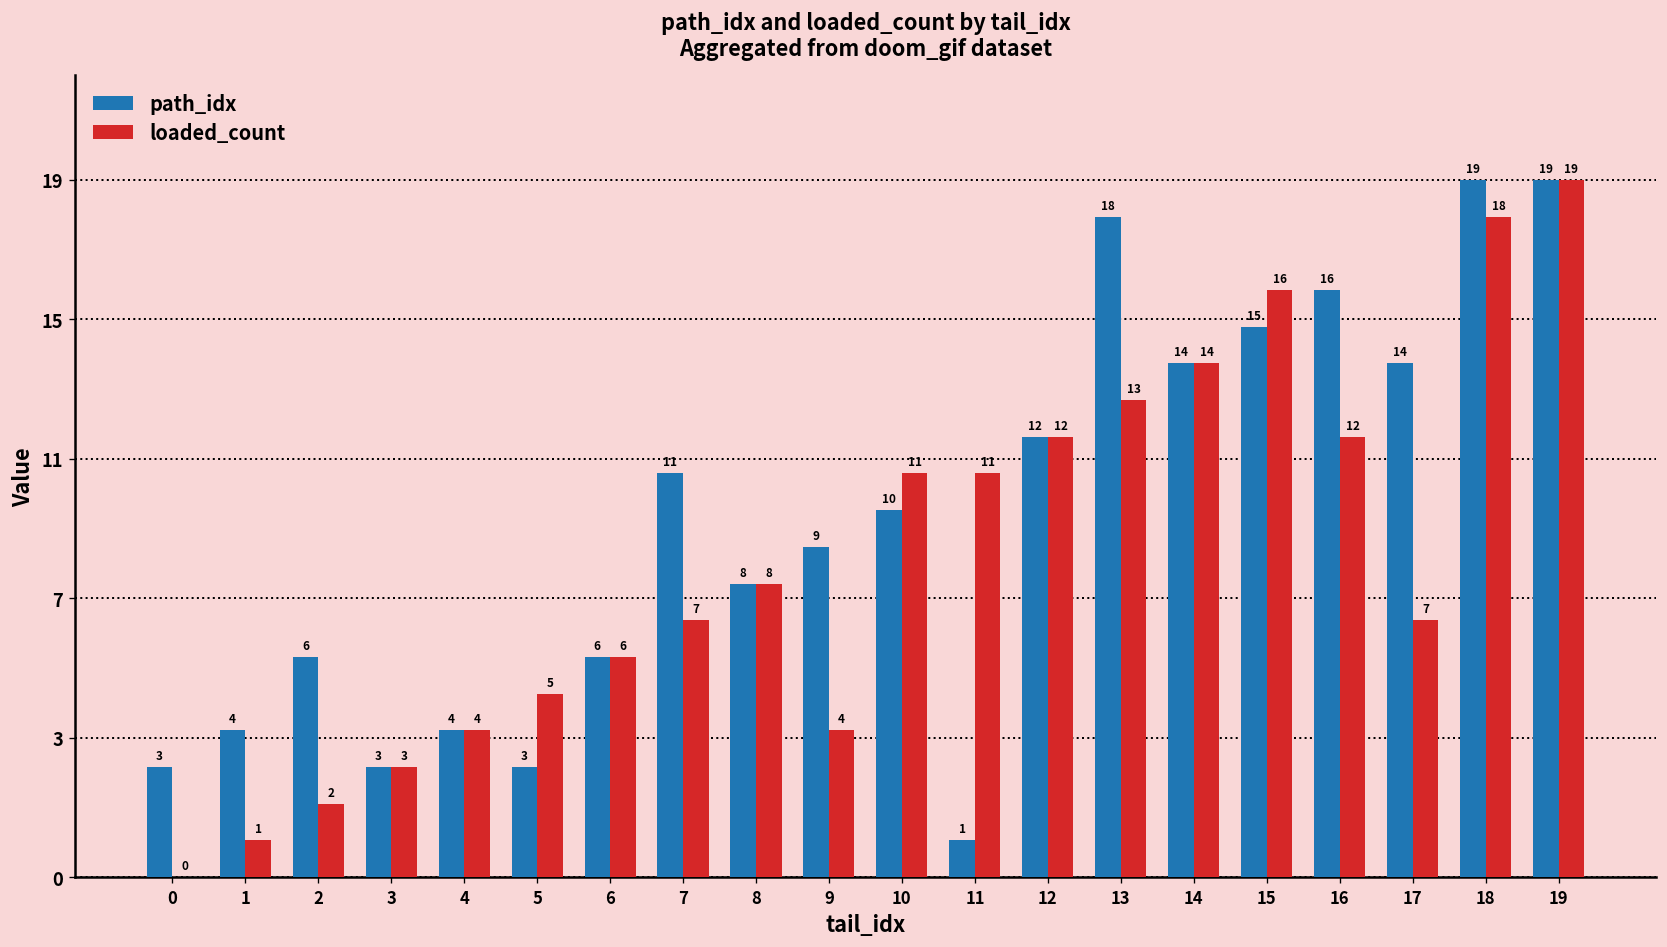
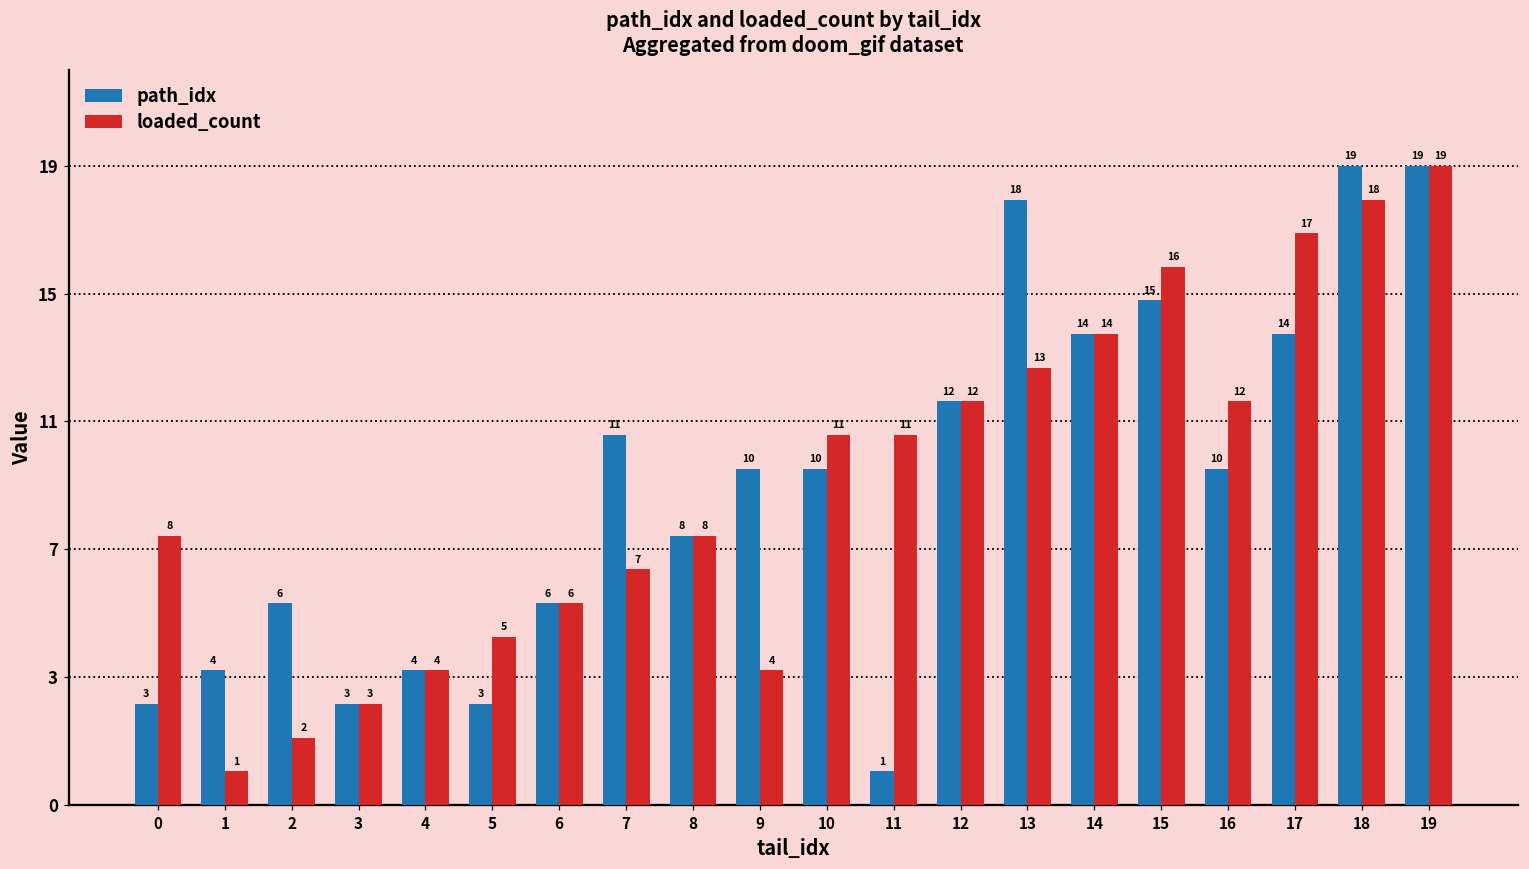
  {
    "path_idx": {
      "0": 3,
      "1": 4,
      "2": 6,
      "3": 3,
      "4": 4,
      "5": 3,
      "6": 6,
      "7": 11,
      "8": 8,
-     "9": 9,
+     "9": 10,
      "10": 10,
      "11": 1,
      "12": 12,
      "13": 18,
      "14": 14,
      "15": 15,
-     "16": 16,
+     "16": 10,
      "17": 14,
      "18": 19,
      "19": 19
    },
    "loaded_count": {
-     "0": 0,
+     "0": 8,
      "1": 1,
      "2": 2,
      "3": 3,
      "4": 4,
      "5": 5,
      "6": 6,
      "7": 7,
      "8": 8,
      "9": 4,
      "10": 11,
      "11": 11,
      "12": 12,
      "13": 13,
      "14": 14,
      "15": 16,
      "16": 12,
-     "17": 7,
+     "17": 17,
      "18": 18,
      "19": 19
    }
  }
